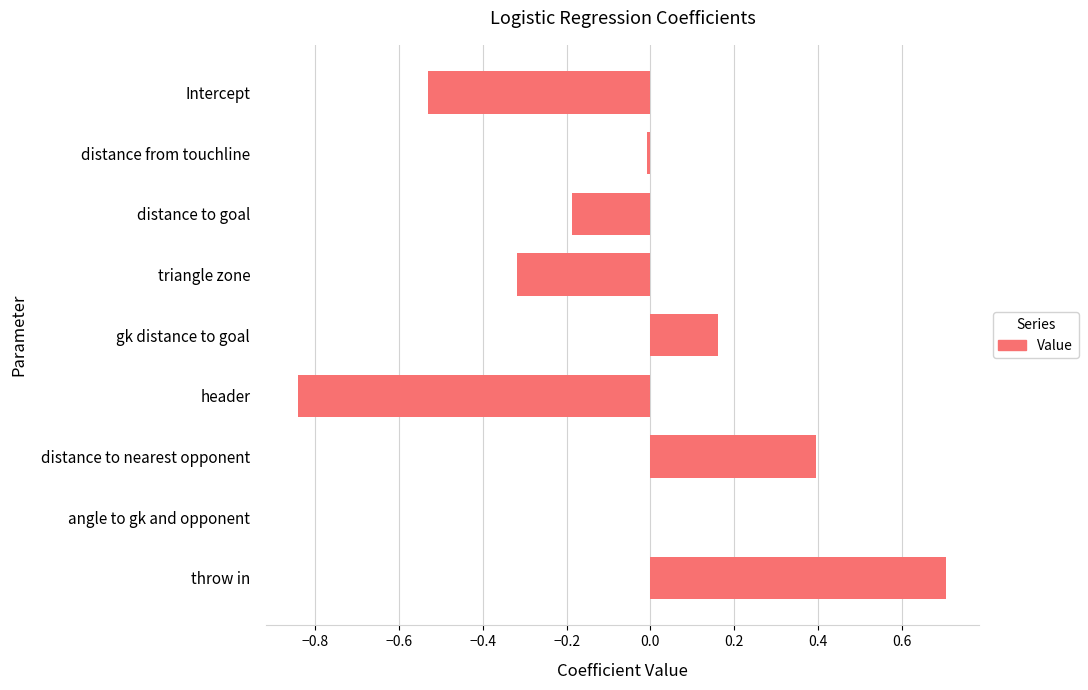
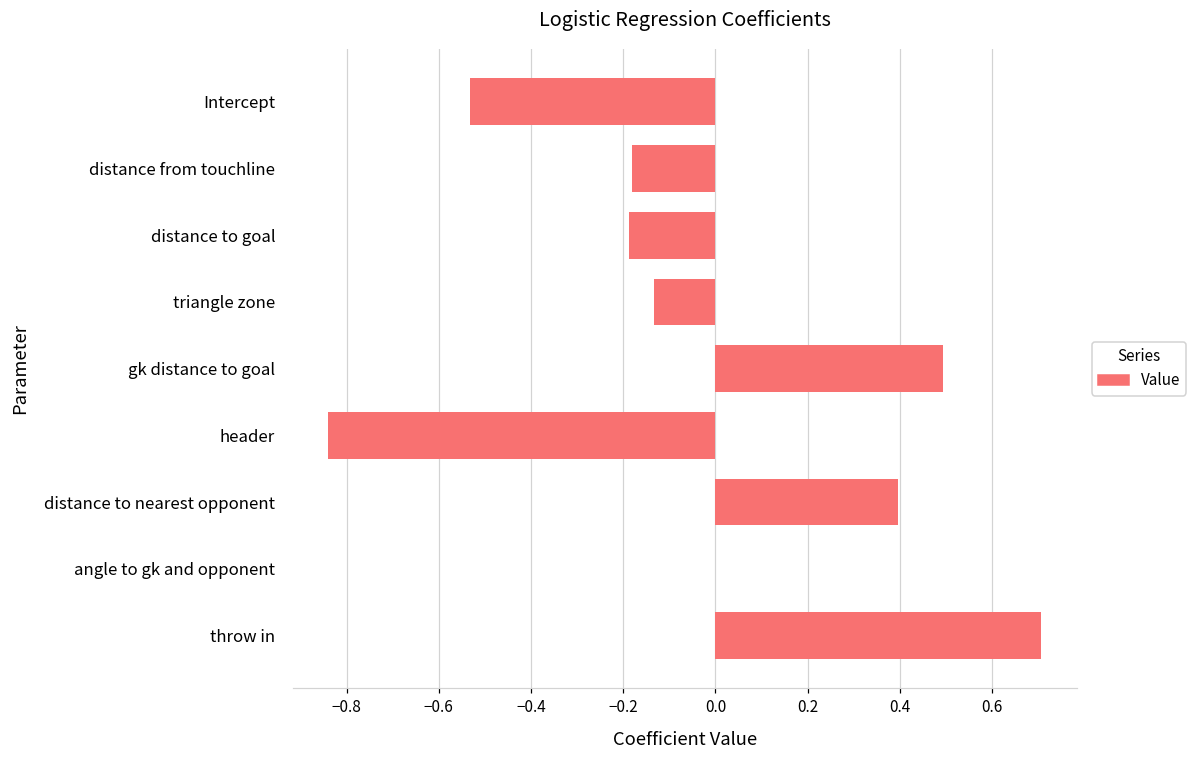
  {
    "Intercept": -0.53,
-   "distance from touchline": -0.01,
+   "distance from touchline": -0.18,
    "distance to goal": -0.19,
-   "triangle zone": -0.32,
-   "gk distance to goal": 0.16,
+   "triangle zone": -0.13,
+   "gk distance to goal": 0.49,
    "header": -0.84,
    "distance to nearest opponent": 0.40,
    "throw in": 0.71
  }
